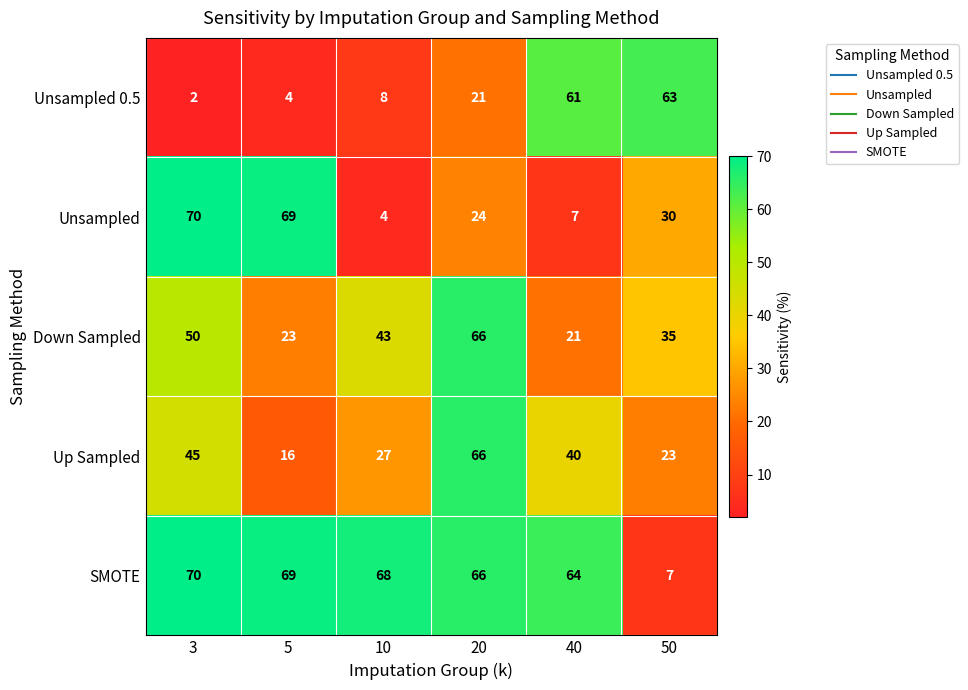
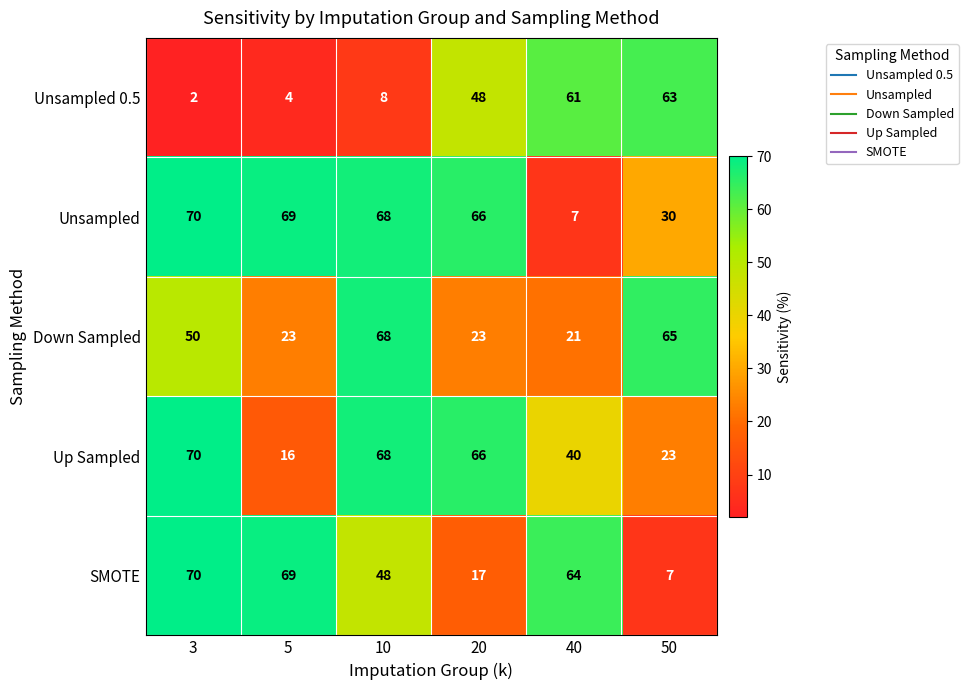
  {
    "Unsampled 0.5": {
      "3": 2,
      "5": 4,
      "10": 8,
-     "20": 21,
+     "20": 48,
      "40": 61,
      "50": 63
    },
    "Unsampled": {
      "3": 70,
      "5": 69,
-     "10": 4,
-     "20": 24,
+     "10": 68,
+     "20": 66,
      "40": 7,
      "50": 30
    },
    "Down Sampled": {
      "3": 50,
      "5": 23,
-     "10": 43,
-     "20": 66,
+     "10": 68,
+     "20": 23,
      "40": 21,
-     "50": 35
+     "50": 65
    },
    "Up Sampled": {
-     "3": 45,
+     "3": 70,
      "5": 16,
-     "10": 27,
+     "10": 68,
      "20": 66,
      "40": 40,
      "50": 23
    },
    "SMOTE": {
      "3": 70,
      "5": 69,
-     "10": 68,
-     "20": 66,
+     "10": 48,
+     "20": 17,
      "40": 64,
      "50": 7
    }
  }
